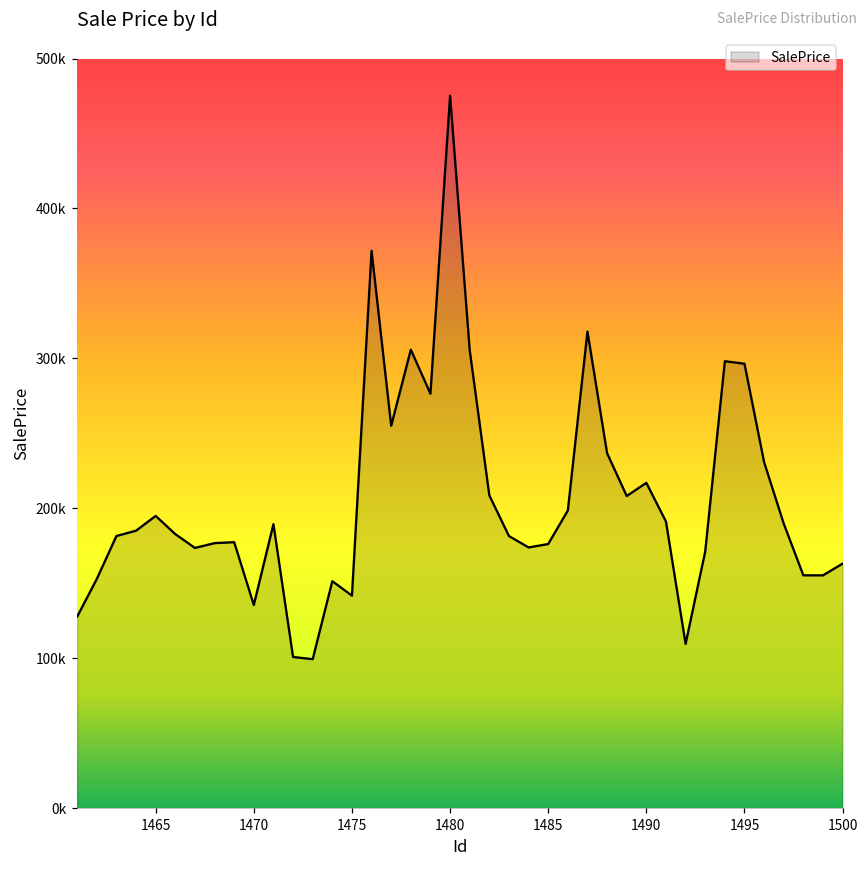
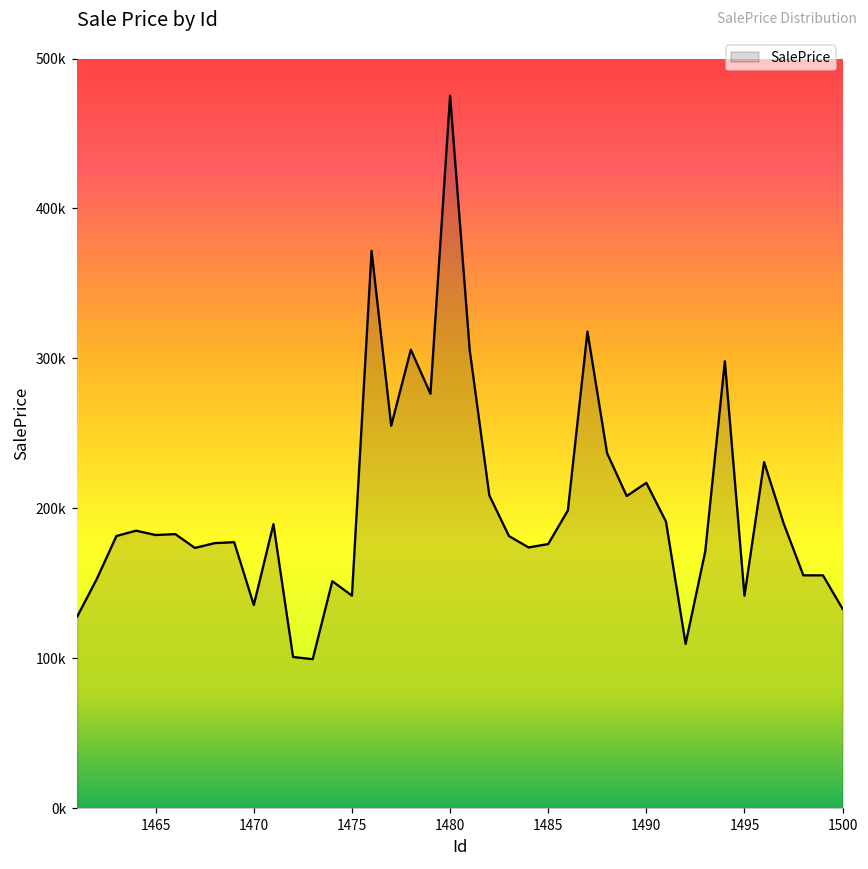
  {
-   "1465": 195000,
+   "1465": 182000,
    "1470": 136000,
    "1475": 142000,
    "1480": 475000,
    "1485": 176000,
    "1490": 217000,
-   "1495": 296000,
-   "1500": 163000
+   "1495": 142000,
+   "1500": 133000
  }
